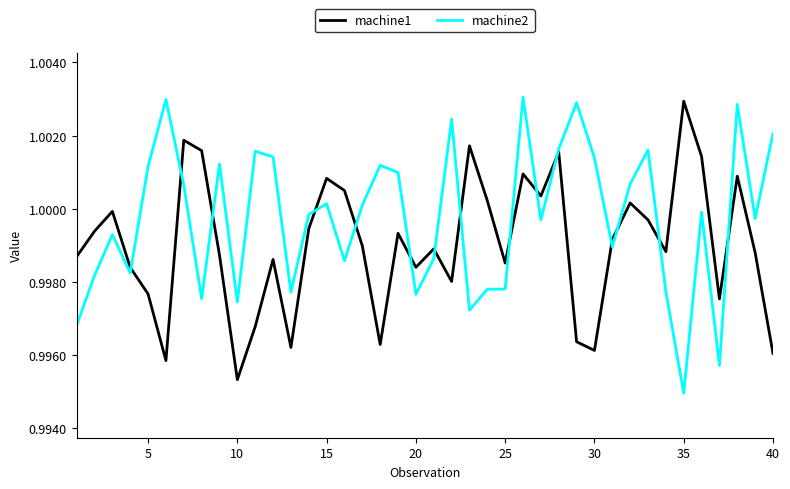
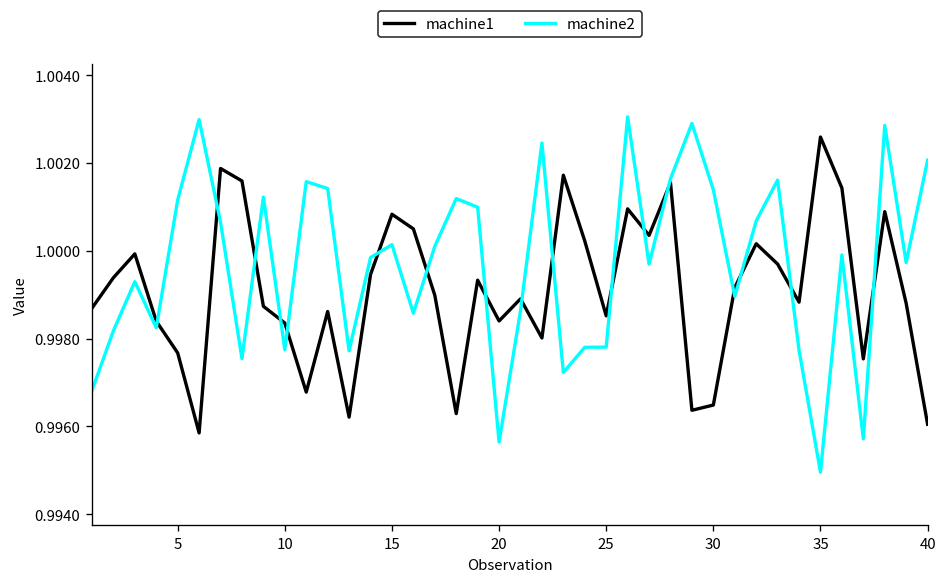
  {
    "machine1": {
      "5": 0.9977,
-     "10": 0.9953,
+     "10": 0.9984,
      "15": 1.0008,
      "20": 0.9984,
      "25": 0.9985,
-     "30": 0.9961,
-     "35": 1.0029,
+     "30": 0.9965,
+     "35": 1.0026,
      "40": 0.9960
    },
    "machine2": {
      "5": 1.0012,
-     "10": 0.9975,
+     "10": 0.9977,
      "15": 1.0001,
-     "20": 0.9977,
+     "20": 0.9956,
      "25": 0.9978,
      "30": 1.0014,
      "35": 0.9950,
      "40": 1.0021
    }
  }
